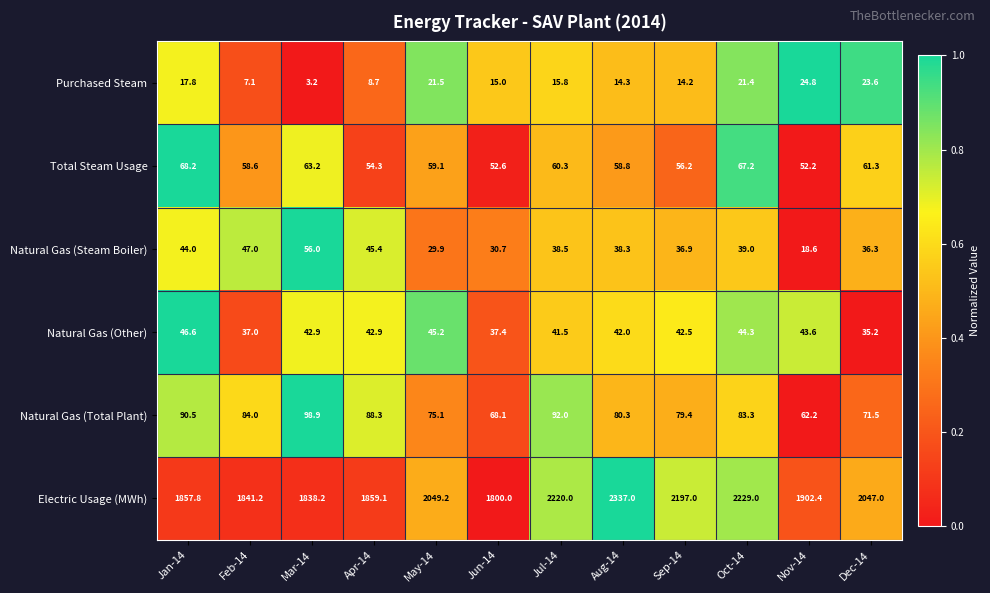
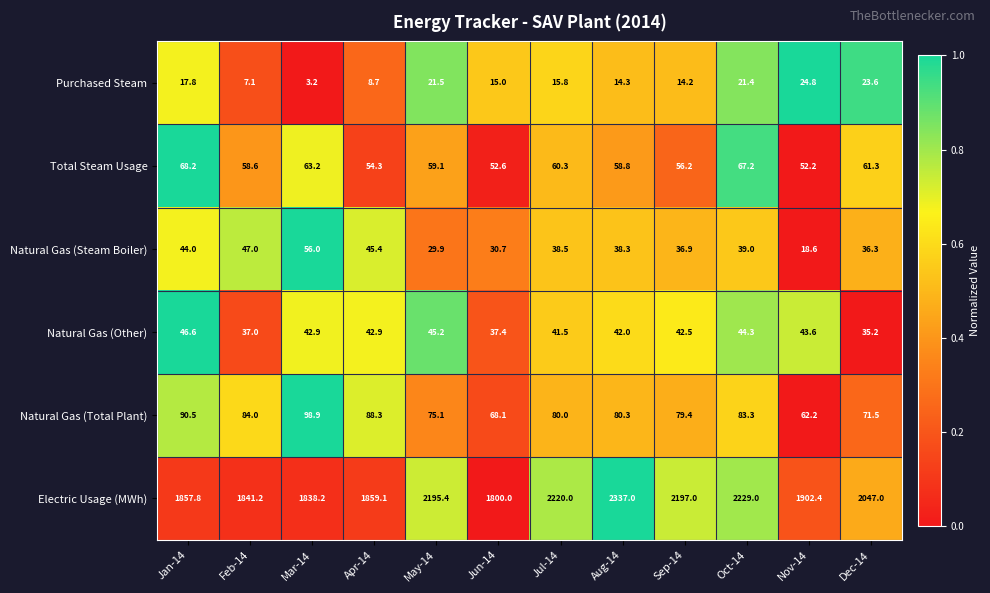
  {
    "Purchased Steam": {
      "Jan-14": 17.8,
      "Feb-14": 7.1,
      "Mar-14": 3.2,
      "Apr-14": 8.7,
      "May-14": 21.5,
      "Jun-14": 15.0,
      "Jul-14": 15.8,
      "Aug-14": 14.3,
      "Sep-14": 14.2,
      "Oct-14": 21.4,
      "Nov-14": 24.8,
      "Dec-14": 23.6
    },
    "Total Steam Usage": {
      "Jan-14": 68.2,
      "Feb-14": 58.6,
      "Mar-14": 63.2,
      "Apr-14": 54.3,
      "May-14": 59.1,
      "Jun-14": 52.6,
      "Jul-14": 60.3,
      "Aug-14": 58.8,
      "Sep-14": 56.2,
      "Oct-14": 67.2,
      "Nov-14": 52.2,
      "Dec-14": 61.3
    },
    "Natural Gas (Steam Boiler)": {
      "Jan-14": 44.0,
      "Feb-14": 47.0,
      "Mar-14": 56.0,
      "Apr-14": 45.4,
      "May-14": 29.9,
      "Jun-14": 30.7,
      "Jul-14": 38.5,
      "Aug-14": 38.3,
      "Sep-14": 36.9,
      "Oct-14": 39.0,
      "Nov-14": 18.6,
      "Dec-14": 36.3
    },
    "Natural Gas (Other)": {
      "Jan-14": 46.6,
      "Feb-14": 37.0,
      "Mar-14": 42.9,
      "Apr-14": 42.9,
      "May-14": 45.2,
      "Jun-14": 37.4,
      "Jul-14": 41.5,
      "Aug-14": 42.0,
      "Sep-14": 42.5,
      "Oct-14": 44.3,
      "Nov-14": 43.6,
      "Dec-14": 35.2
    },
    "Natural Gas (Total Plant)": {
      "Jan-14": 90.5,
      "Feb-14": 84.0,
      "Mar-14": 98.9,
      "Apr-14": 88.3,
      "May-14": 75.1,
      "Jun-14": 68.1,
-     "Jul-14": 92.0,
+     "Jul-14": 80.0,
      "Aug-14": 80.3,
      "Sep-14": 79.4,
      "Oct-14": 83.3,
      "Nov-14": 62.2,
      "Dec-14": 71.5
    },
    "Electric Usage (MWh)": {
      "Jan-14": 1857.8,
      "Feb-14": 1841.2,
      "Mar-14": 1838.2,
      "Apr-14": 1859.1,
-     "May-14": 2049.2,
+     "May-14": 2195.4,
      "Jun-14": 1800.0,
      "Jul-14": 2220.0,
      "Aug-14": 2337.0,
      "Sep-14": 2197.0,
      "Oct-14": 2229.0,
      "Nov-14": 1902.4,
      "Dec-14": 2047.0
    }
  }
